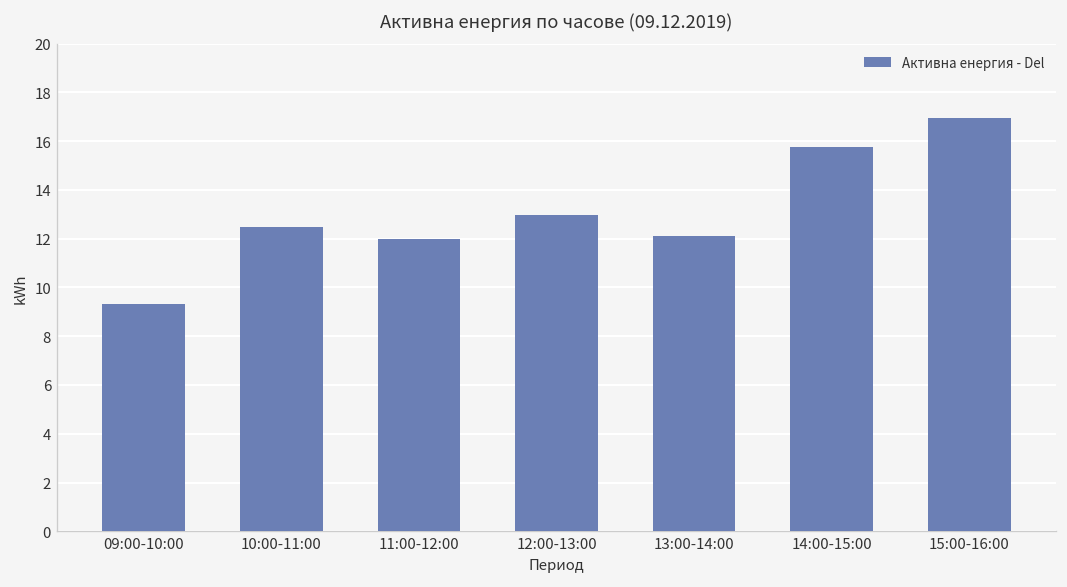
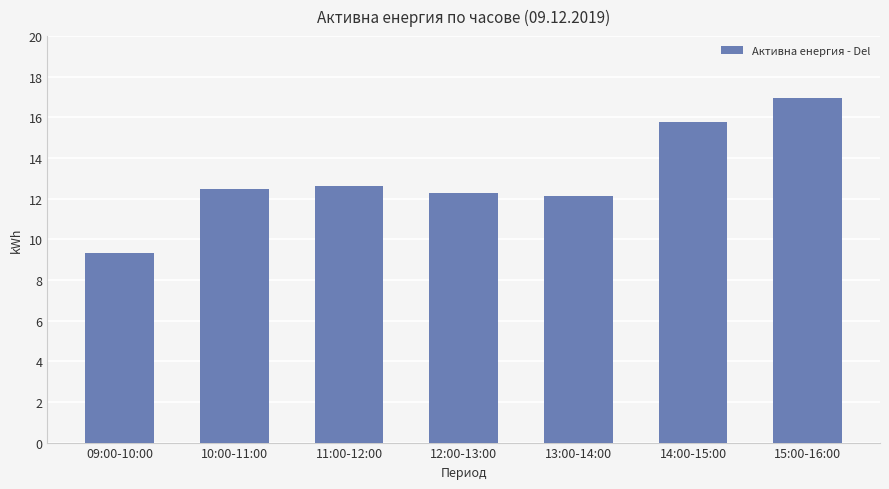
  {
    "09:00-10:00": 9.3,
    "10:00-11:00": 12.5,
-   "11:00-12:00": 12.0,
-   "12:00-13:00": 13.0,
+   "11:00-12:00": 12.6,
+   "12:00-13:00": 12.3,
    "13:00-14:00": 12.1,
    "14:00-15:00": 15.8,
    "15:00-16:00": 16.9
  }
